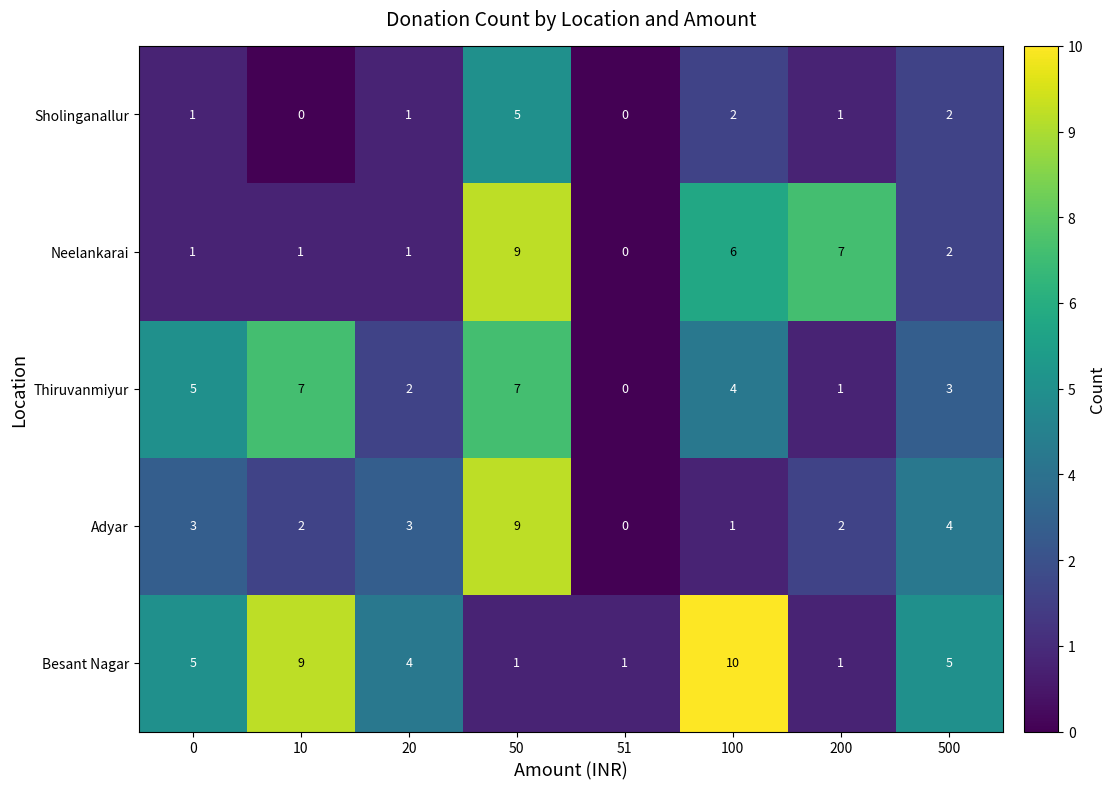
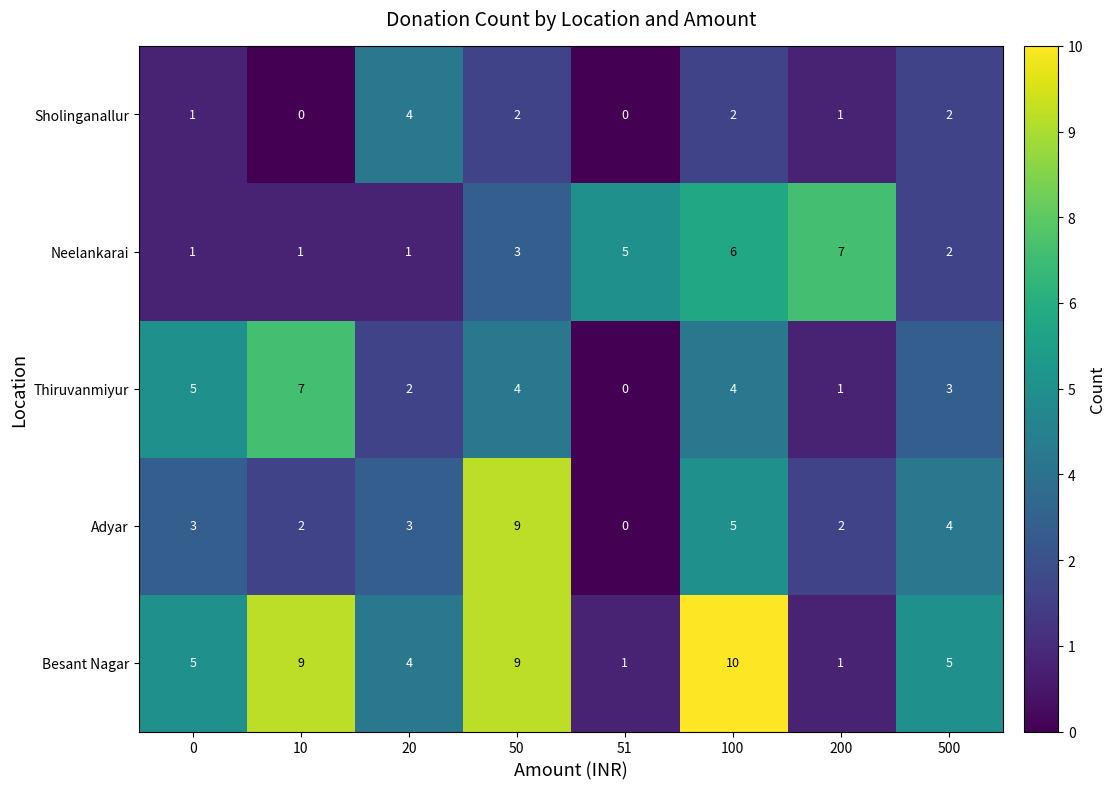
  {
    "Sholinganallur": {
      "0": 1,
      "10": 0,
-     "20": 1,
-     "50": 5,
+     "20": 4,
+     "50": 2,
      "51": 0,
      "100": 2,
      "200": 1,
      "500": 2
    },
    "Neelankarai": {
      "0": 1,
      "10": 1,
      "20": 1,
-     "50": 9,
-     "51": 0,
+     "50": 3,
+     "51": 5,
      "100": 6,
      "200": 7,
      "500": 2
    },
    "Thiruvanmiyur": {
      "0": 5,
      "10": 7,
      "20": 2,
-     "50": 7,
+     "50": 4,
      "51": 0,
      "100": 4,
      "200": 1,
      "500": 3
    },
    "Adyar": {
      "0": 3,
      "10": 2,
      "20": 3,
      "50": 9,
      "51": 0,
-     "100": 1,
+     "100": 5,
      "200": 2,
      "500": 4
    },
    "Besant Nagar": {
      "0": 5,
      "10": 9,
      "20": 4,
-     "50": 1,
+     "50": 9,
      "51": 1,
      "100": 10,
      "200": 1,
      "500": 5
    }
  }
